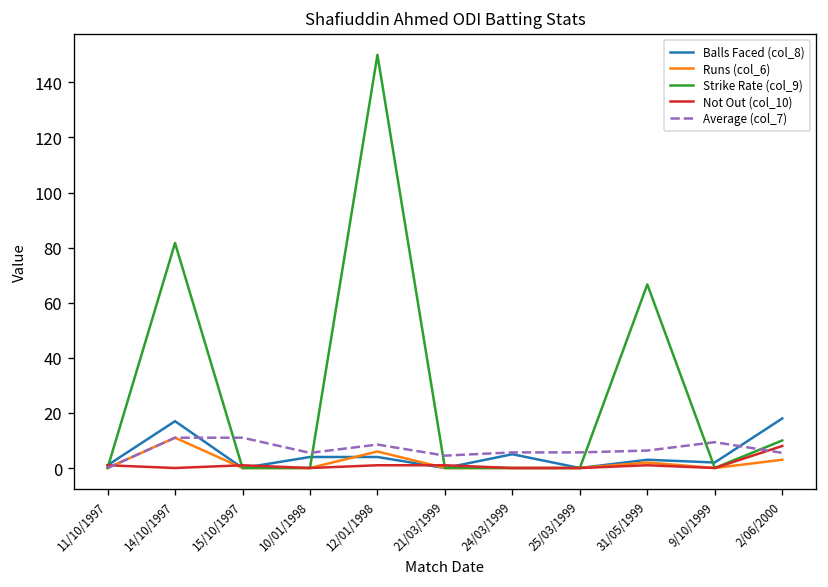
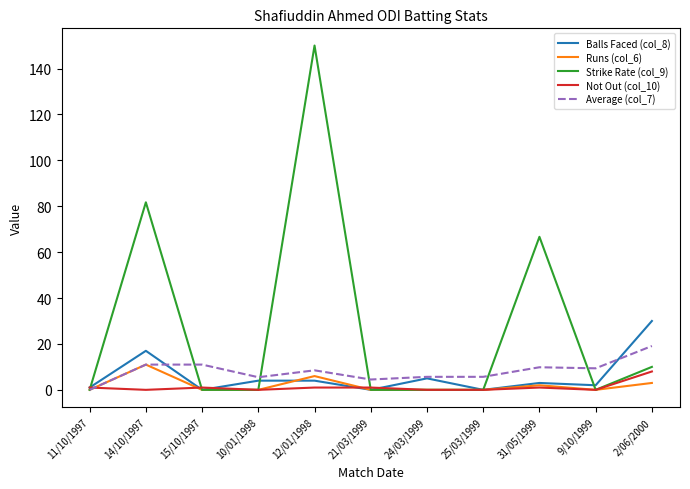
  {
    "Balls Faced (col_8)": {
      "14/10/1997": 17,
      "10/01/1998": 4,
      "12/01/1998": 4,
      "9/10/1999": 2,
-     "2/06/2000": 18
+     "2/06/2000": 30
    },
    "Runs (col_6)": {
      "12/01/1998": 6,
      "2/06/2000": 3
    },
    "Strike Rate (col_9)": {
      "14/10/1997": 82,
      "12/01/1998": 150,
      "31/05/1999": 67,
      "2/06/2000": 10
    },
    "Not Out (col_10)": {
      "14/10/1997": 0,
      "12/01/1998": 1,
      "2/06/2000": 8
    },
    "Average (col_7)": {
      "15/10/1997": 11,
      "10/01/1998": 6,
      "12/01/1998": 9,
      "21/03/1999": 5,
      "25/03/1999": 6,
-     "31/05/1999": 6,
+     "31/05/1999": 10,
      "9/10/1999": 9,
-     "2/06/2000": 6
+     "2/06/2000": 19
    }
  }
